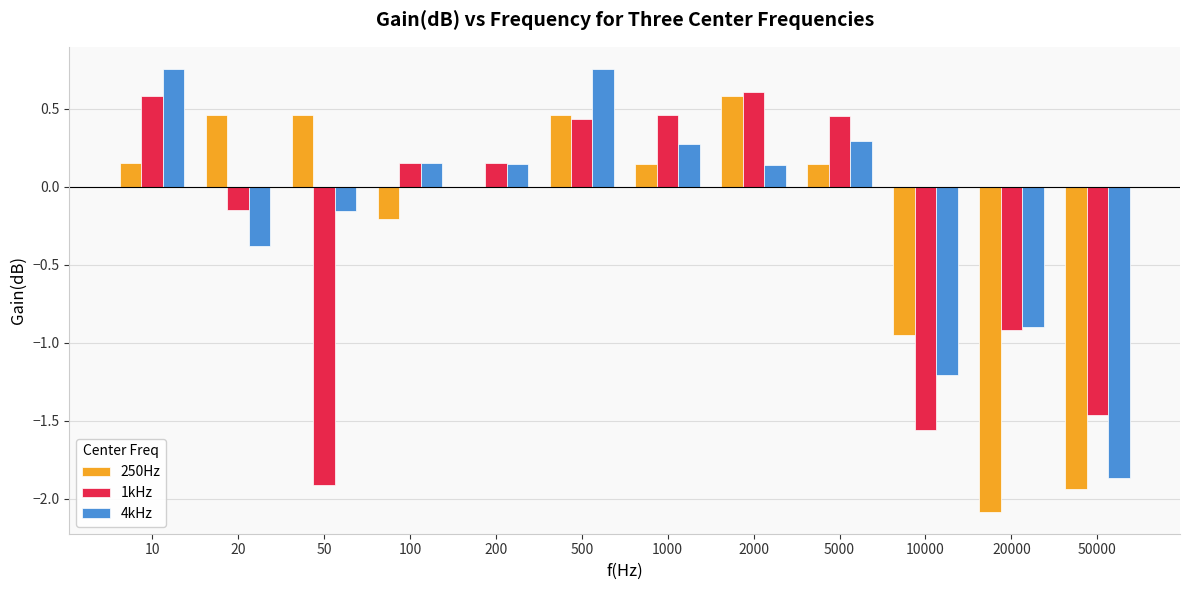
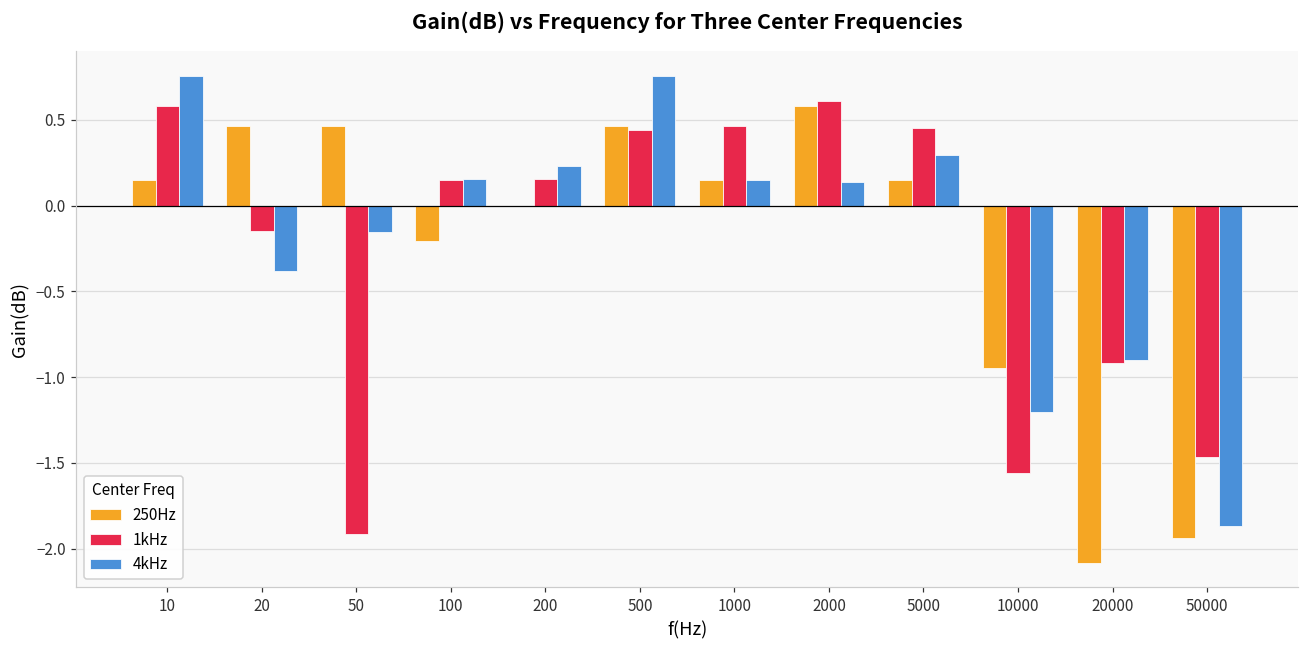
  {
    "250Hz": {
      "10": 0.15,
      "20": 0.46,
      "50": 0.46,
      "100": -0.21,
      "200": 0.00,
      "500": 0.46,
      "1000": 0.15,
      "2000": 0.58,
      "5000": 0.15,
      "10000": -0.95,
      "20000": -2.08,
      "50000": -1.94
    },
    "1kHz": {
      "10": 0.58,
      "20": -0.15,
      "50": -1.91,
      "100": 0.15,
      "200": 0.15,
      "500": 0.44,
      "1000": 0.46,
      "2000": 0.61,
      "5000": 0.45,
      "10000": -1.56,
      "20000": -0.92,
      "50000": -1.46
    },
    "4kHz": {
      "10": 0.76,
      "20": -0.38,
      "50": -0.15,
      "100": 0.15,
-     "200": 0.15,
+     "200": 0.23,
      "500": 0.76,
-     "1000": 0.28,
+     "1000": 0.15,
      "2000": 0.14,
      "5000": 0.29,
      "10000": -1.20,
      "20000": -0.90,
      "50000": -1.87
    }
  }
